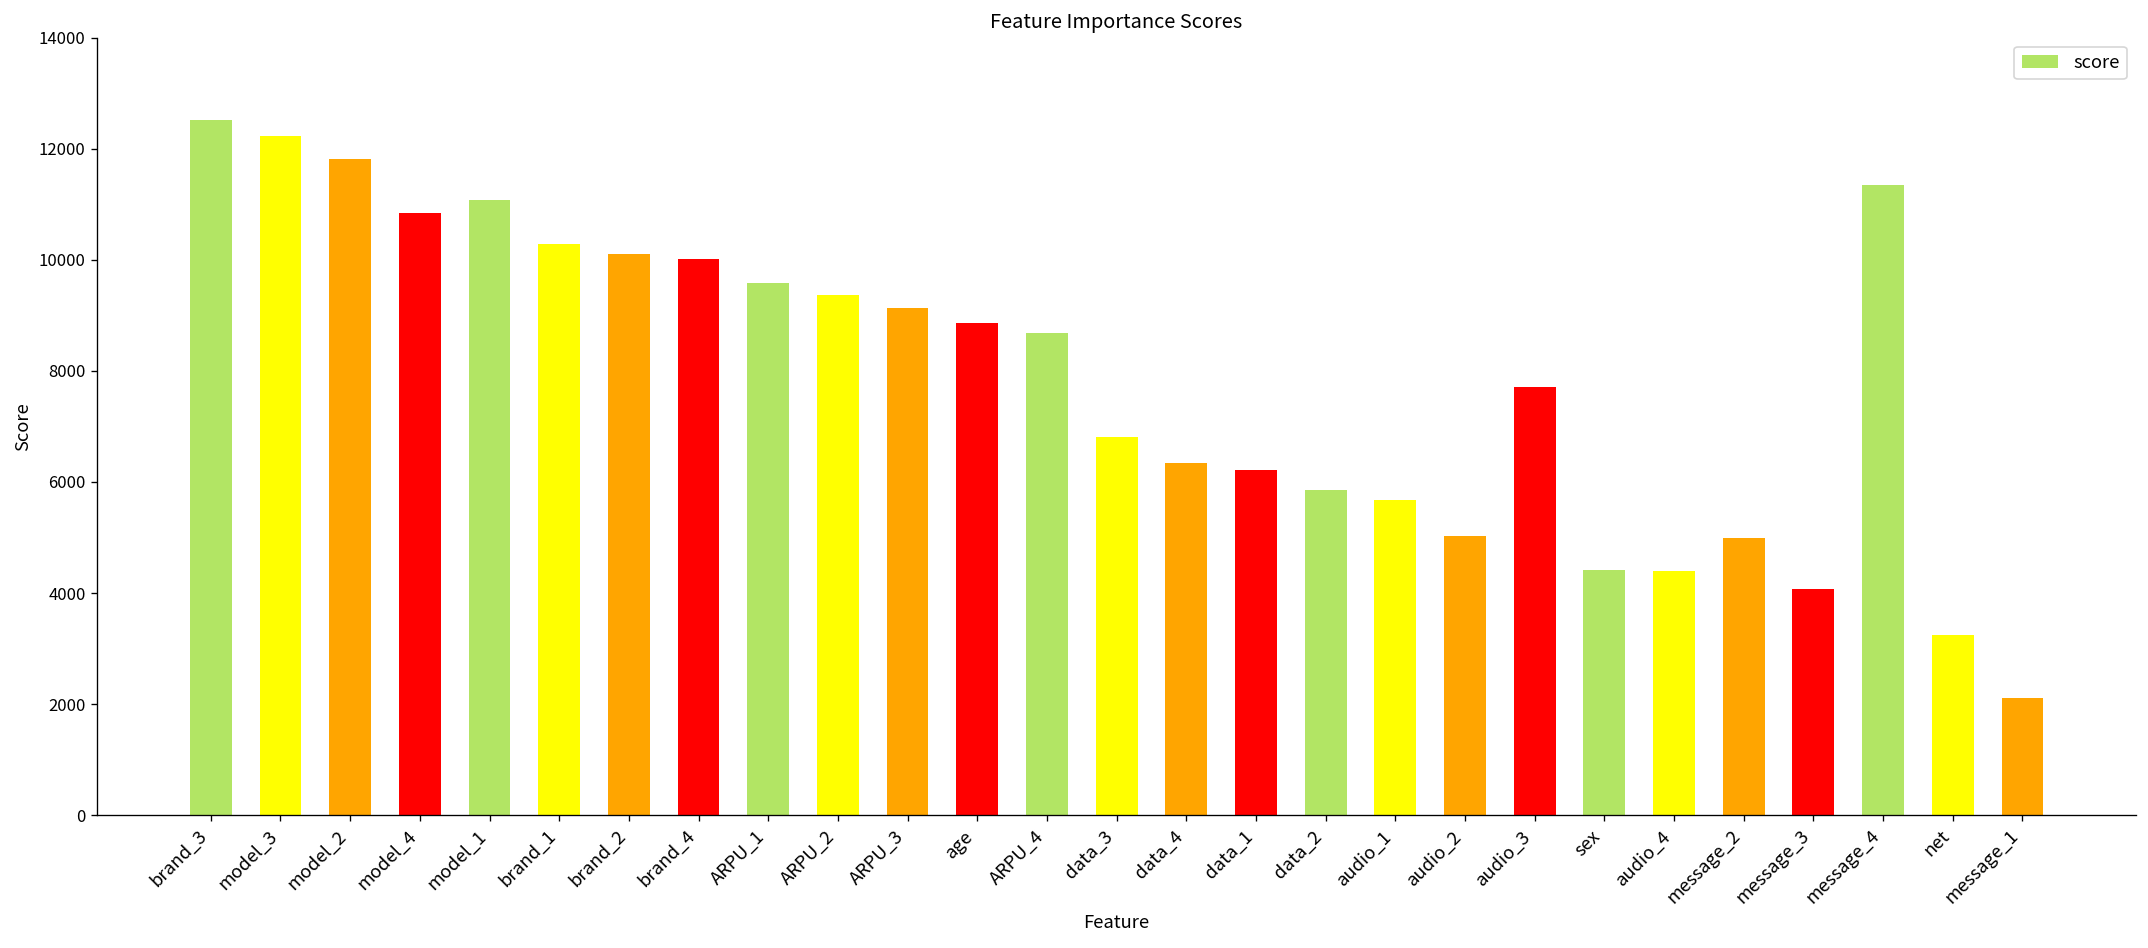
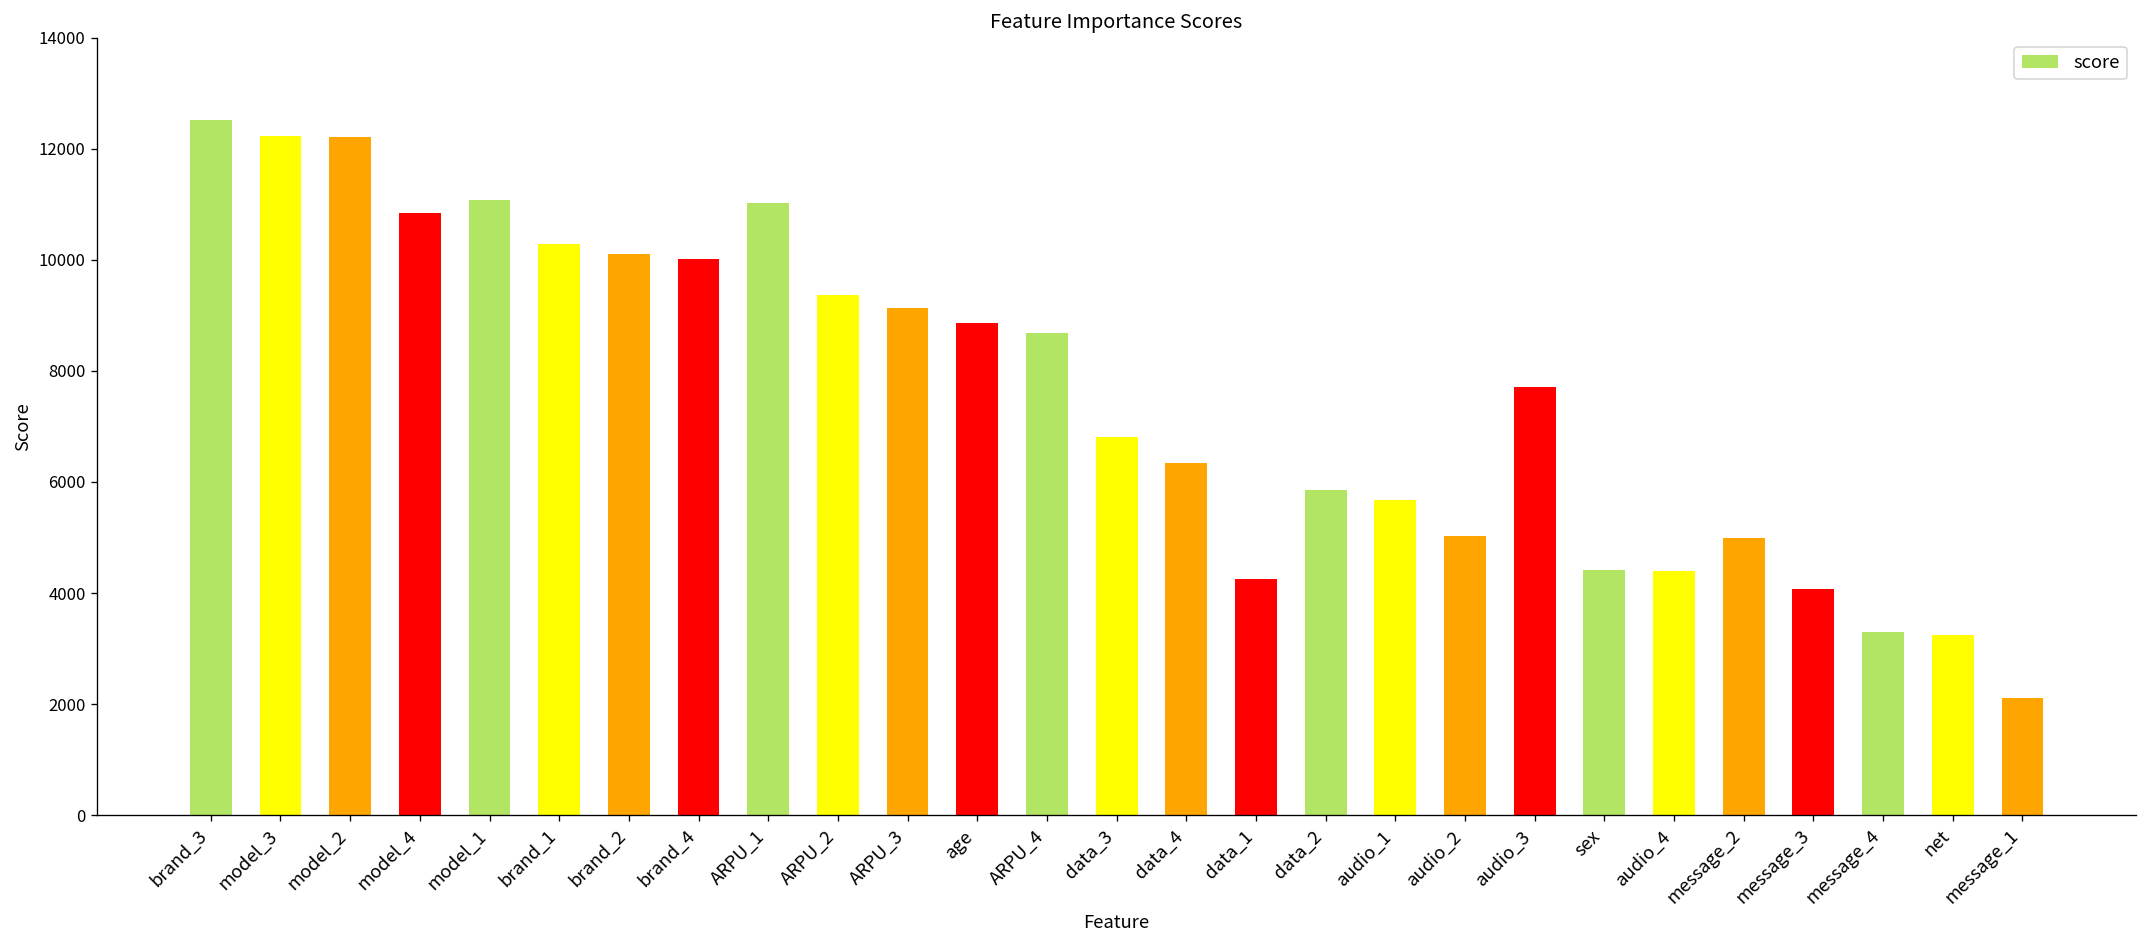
  {
    "brand_3": 12500,
    "model_3": 12200,
-   "model_2": 11800,
+   "model_2": 12200,
    "model_4": 10800,
    "model_1": 11100,
    "brand_1": 10300,
    "brand_2": 10100,
    "brand_4": 10000,
-   "ARPU_1": 9600,
+   "ARPU_1": 11000,
    "ARPU_2": 9400,
    "ARPU_3": 9100,
    "age": 8900,
    "ARPU_4": 8700,
    "data_3": 6800,
    "data_4": 6300,
-   "data_1": 6200,
+   "data_1": 4300,
    "data_2": 5900,
    "audio_1": 5700,
    "audio_2": 5000,
    "audio_3": 7700,
    "sex": 4400,
    "audio_4": 4400,
    "message_2": 5000,
    "message_3": 4100,
-   "message_4": 11300,
+   "message_4": 3300,
    "net": 3200,
    "message_1": 2100
  }
